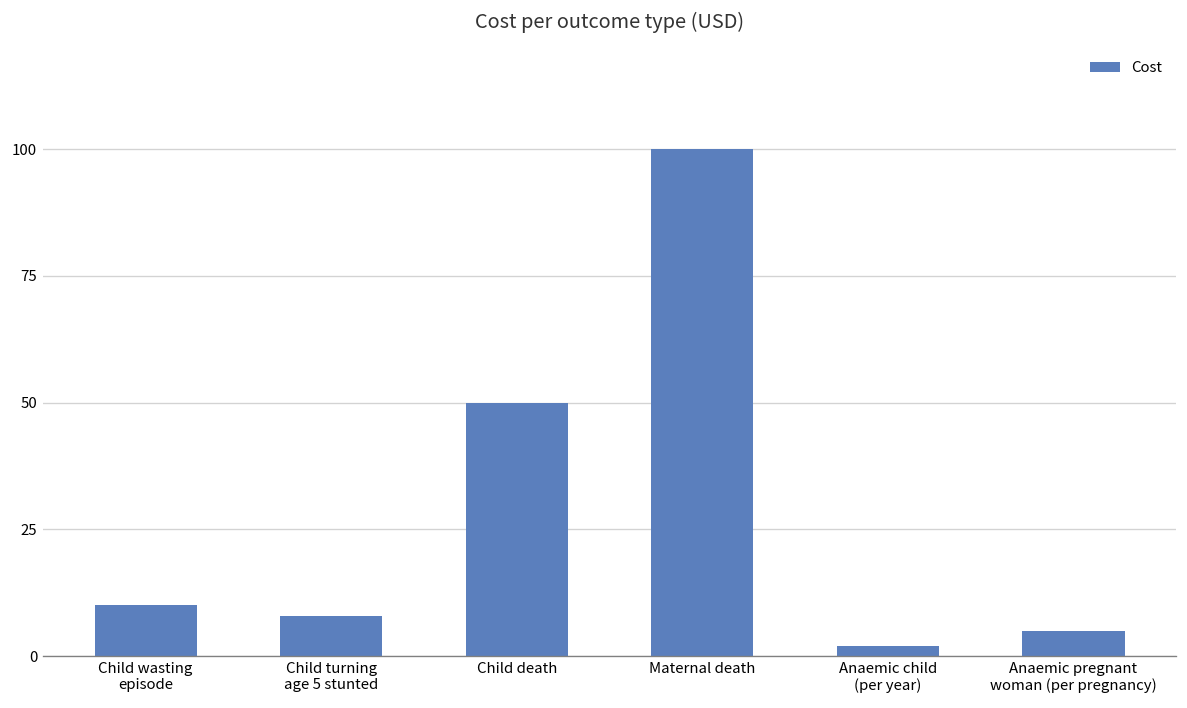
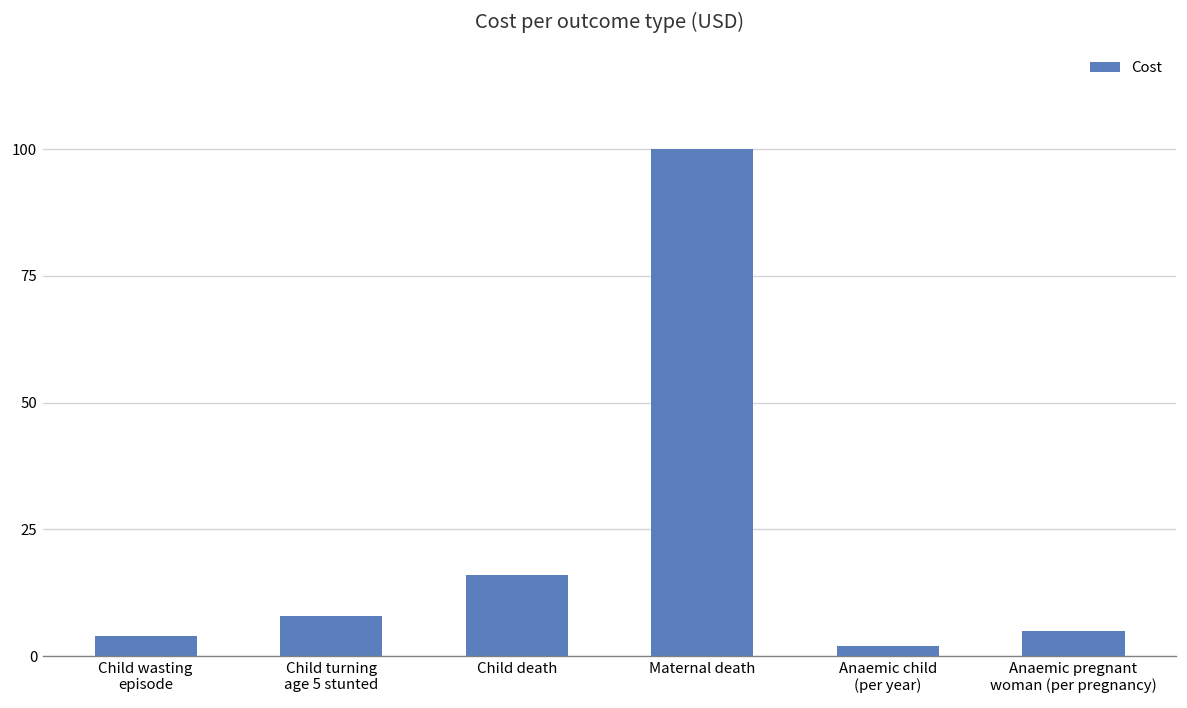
  {
-   "Child wasting episode": 10,
+   "Child wasting episode": 4,
    "Child turning age 5 stunted": 8,
-   "Child death": 50,
+   "Child death": 16,
    "Maternal death": 100,
    "Anaemic child (per year)": 2,
    "Anaemic pregnant woman (per pregnancy)": 5
  }
